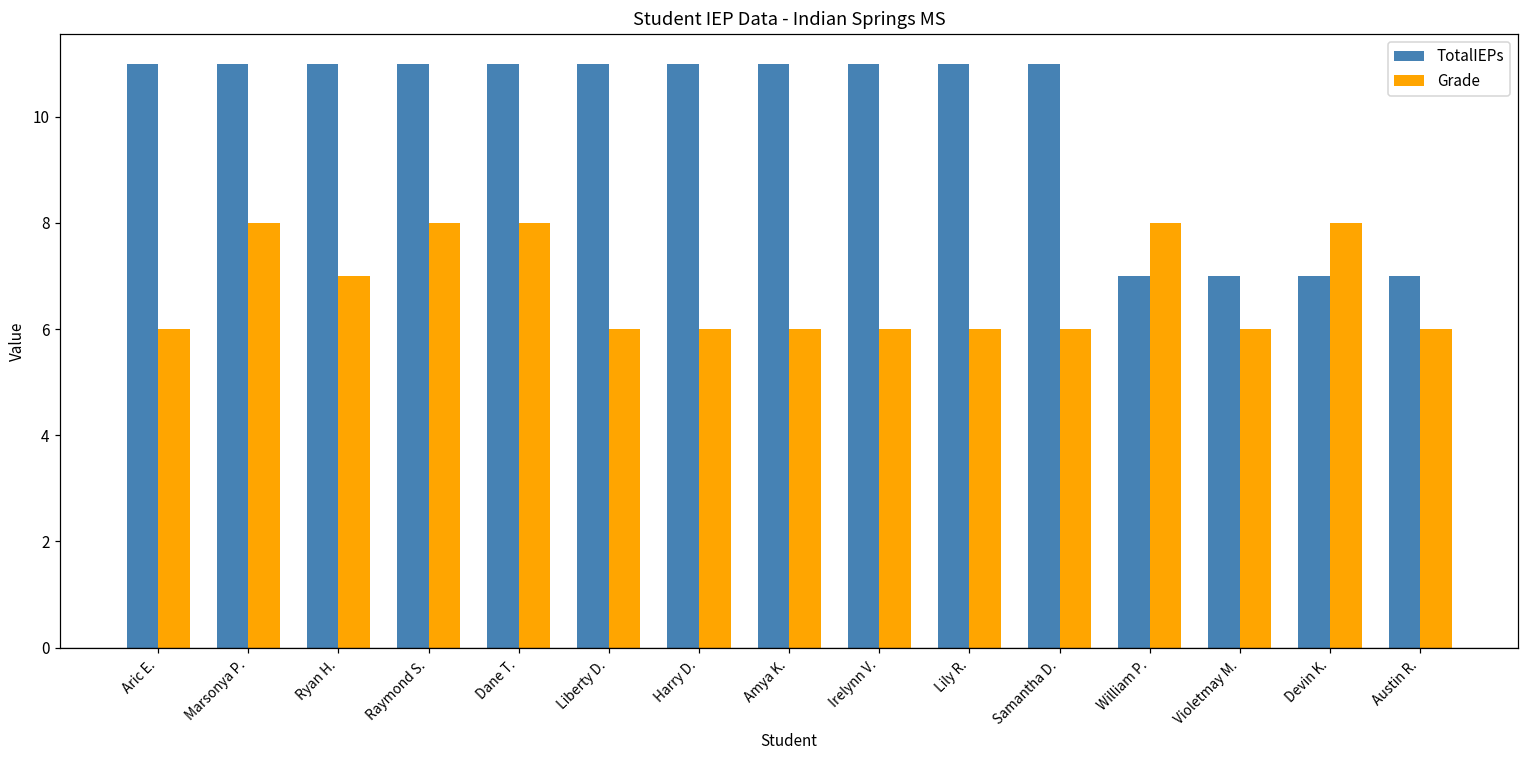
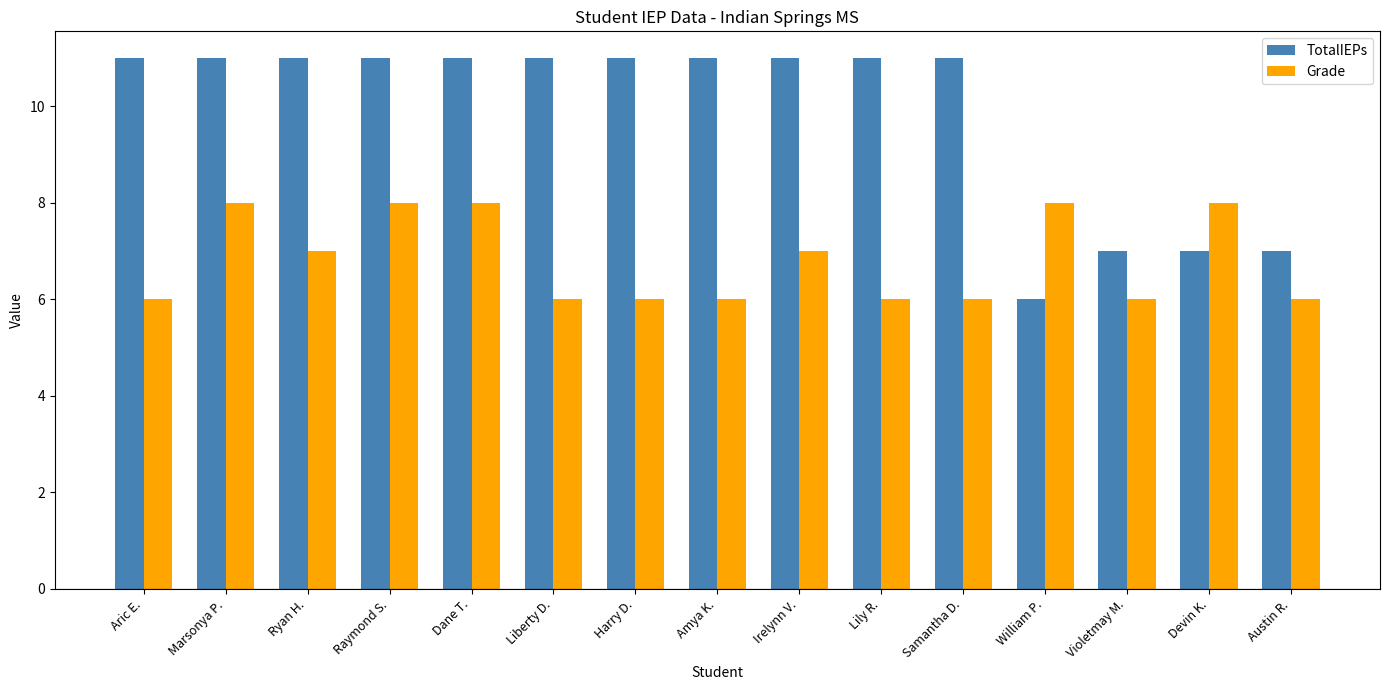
  {
    "TotalIEPs": {
      "Aric E.": 11,
      "Marsonya P.": 11,
      "Ryan H.": 11,
      "Raymond S.": 11,
      "Dane T.": 11,
      "Liberty D.": 11,
      "Harry D.": 11,
      "Amya K.": 11,
      "Irelynn V.": 11,
      "Lily R.": 11,
      "Samantha D.": 11,
-     "William P.": 7,
+     "William P.": 6,
      "Violetmay M.": 7,
      "Devin K.": 7,
      "Austin R.": 7
    },
    "Grade": {
      "Aric E.": 6,
      "Marsonya P.": 8,
      "Ryan H.": 7,
      "Raymond S.": 8,
      "Dane T.": 8,
      "Liberty D.": 6,
      "Harry D.": 6,
      "Amya K.": 6,
-     "Irelynn V.": 6,
+     "Irelynn V.": 7,
      "Lily R.": 6,
      "Samantha D.": 6,
      "William P.": 8,
      "Violetmay M.": 6,
      "Devin K.": 8,
      "Austin R.": 6
    }
  }
